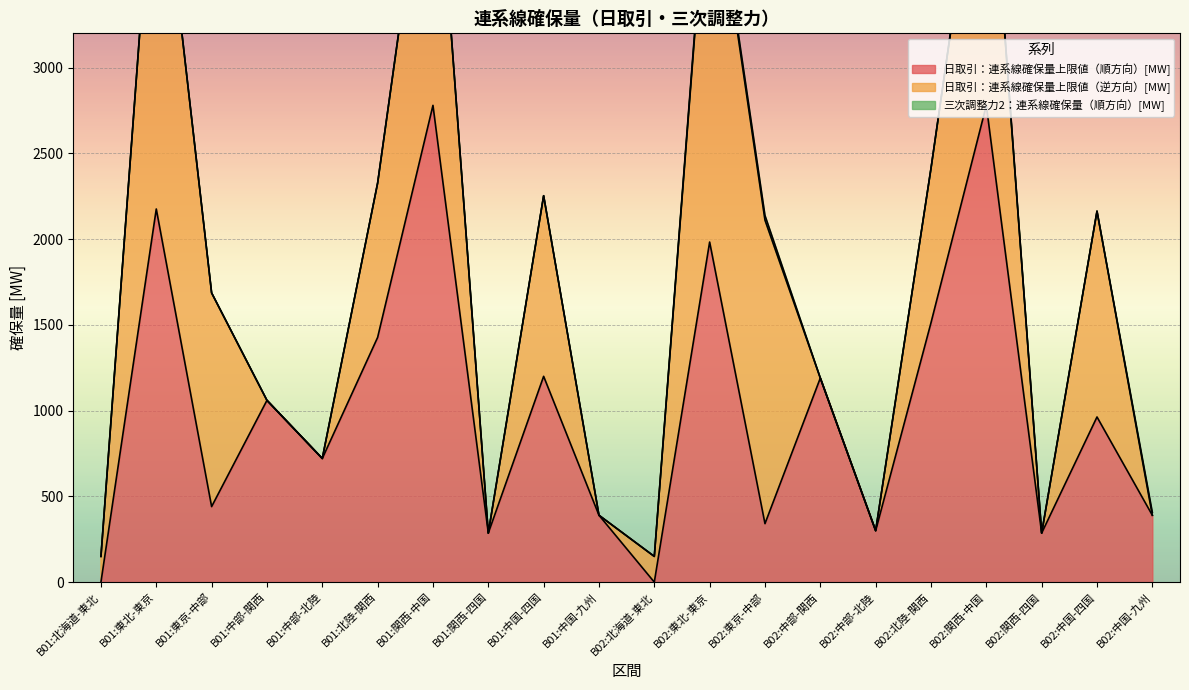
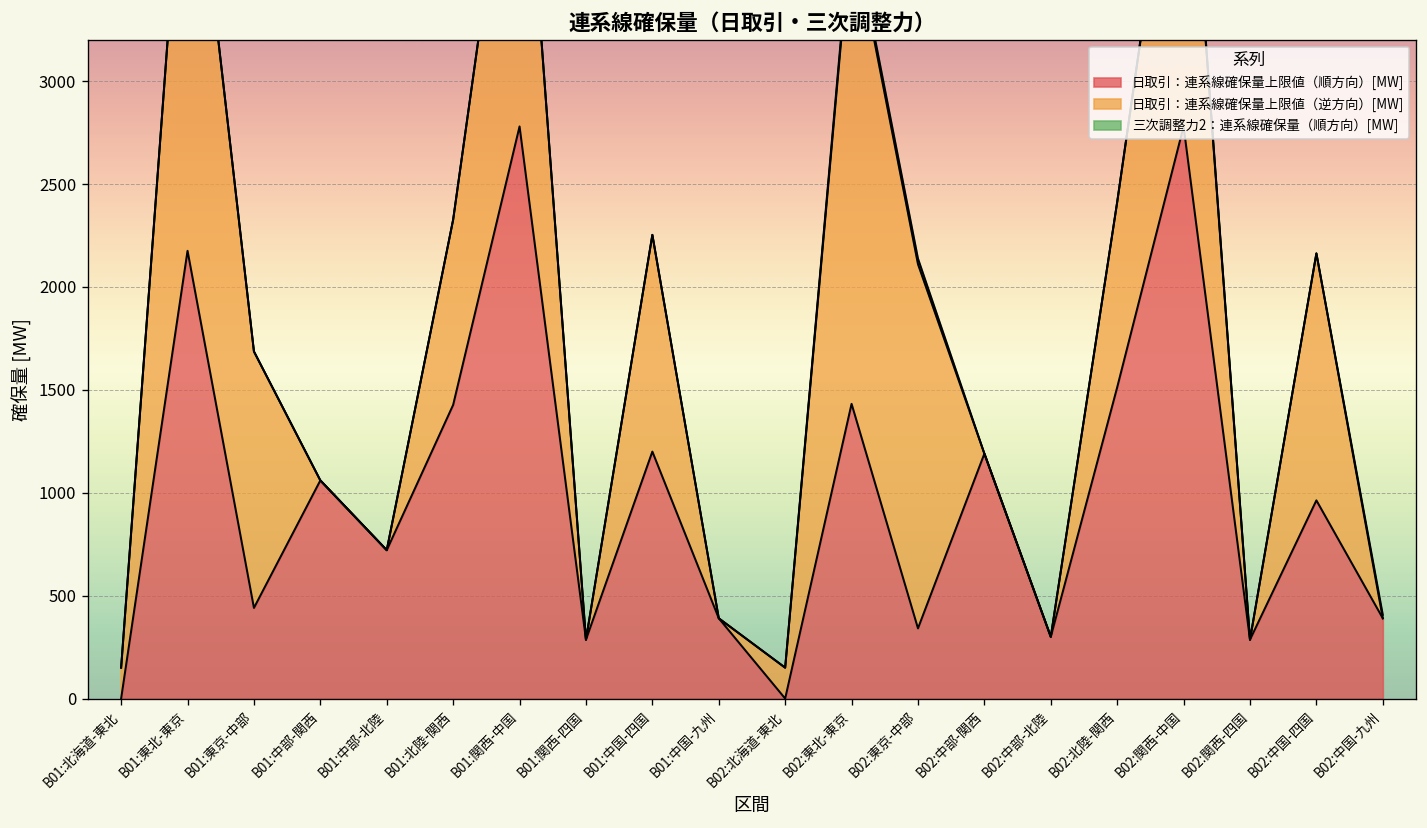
  {
    "日取引：連系線確保量上限値（順方向）[MW]": {
      "B01:北海道-東北": 0,
      "B01:東北-東京": 2180,
      "B01:東京-中部": 440,
      "B01:北陸-関西": 1430,
      "B01:関西-中国": 2780,
      "B01:中国-四国": 1200,
      "B02:北海道-東北": 0,
-     "B02:東北-東京": 1980,
+     "B02:東北-東京": 1430,
      "B02:東京-中部": 340,
      "B02:北陸-関西": 1510,
      "B02:中国-四国": 960
    },
    "日取引：連系線確保量上限値（逆方向）[MW]": {
      "B02:東京-中部": 1770
    },
    "三次調整力2：連系線確保量（順方向）[MW]": {
      "B02:東京-中部": 30,
      "B02:中国-九州": 20
    }
  }
